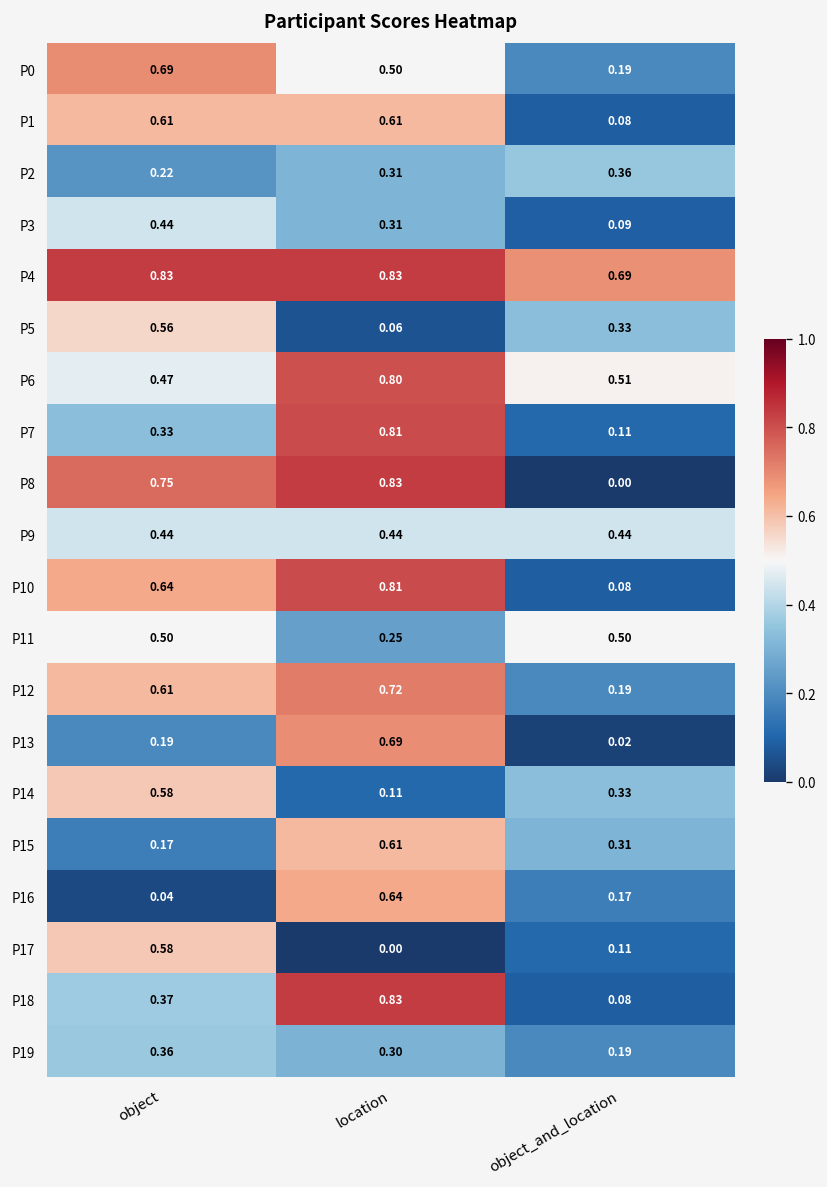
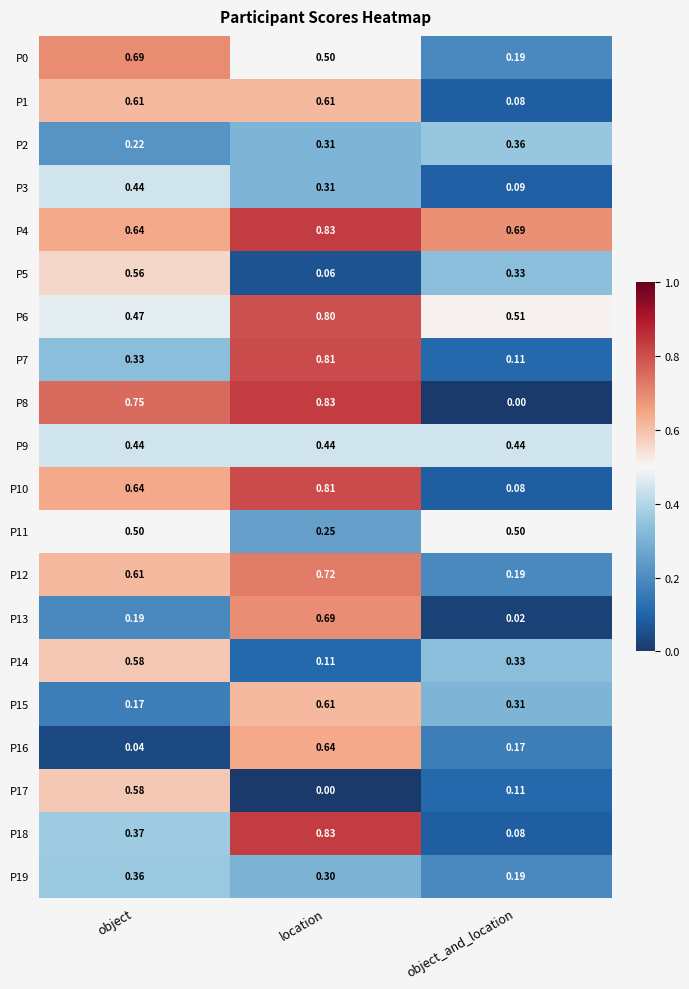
  {
    "P0": {
      "object": 0.69,
      "location": 0.50,
      "object_and_location": 0.19
    },
    "P1": {
      "object": 0.61,
      "location": 0.61,
      "object_and_location": 0.08
    },
    "P2": {
      "object": 0.22,
      "location": 0.31,
      "object_and_location": 0.36
    },
    "P3": {
      "object": 0.44,
      "location": 0.31,
      "object_and_location": 0.09
    },
    "P4": {
-     "object": 0.83,
+     "object": 0.64,
      "location": 0.83,
      "object_and_location": 0.69
    },
    "P5": {
      "object": 0.56,
      "location": 0.06,
      "object_and_location": 0.33
    },
    "P6": {
      "object": 0.47,
      "location": 0.80,
      "object_and_location": 0.51
    },
    "P7": {
      "object": 0.33,
      "location": 0.81,
      "object_and_location": 0.11
    },
    "P8": {
      "object": 0.75,
      "location": 0.83,
      "object_and_location": 0.00
    },
    "P9": {
      "object": 0.44,
      "location": 0.44,
      "object_and_location": 0.44
    },
    "P10": {
      "object": 0.64,
      "location": 0.81,
      "object_and_location": 0.08
    },
    "P11": {
      "object": 0.50,
      "location": 0.25,
      "object_and_location": 0.50
    },
    "P12": {
      "object": 0.61,
      "location": 0.72,
      "object_and_location": 0.19
    },
    "P13": {
      "object": 0.19,
      "location": 0.69,
      "object_and_location": 0.02
    },
    "P14": {
      "object": 0.58,
      "location": 0.11,
      "object_and_location": 0.33
    },
    "P15": {
      "object": 0.17,
      "location": 0.61,
      "object_and_location": 0.31
    },
    "P16": {
      "object": 0.04,
      "location": 0.64,
      "object_and_location": 0.17
    },
    "P17": {
      "object": 0.58,
      "location": 0.00,
      "object_and_location": 0.11
    },
    "P18": {
      "object": 0.37,
      "location": 0.83,
      "object_and_location": 0.08
    },
    "P19": {
      "object": 0.36,
      "location": 0.30,
      "object_and_location": 0.19
    }
  }
